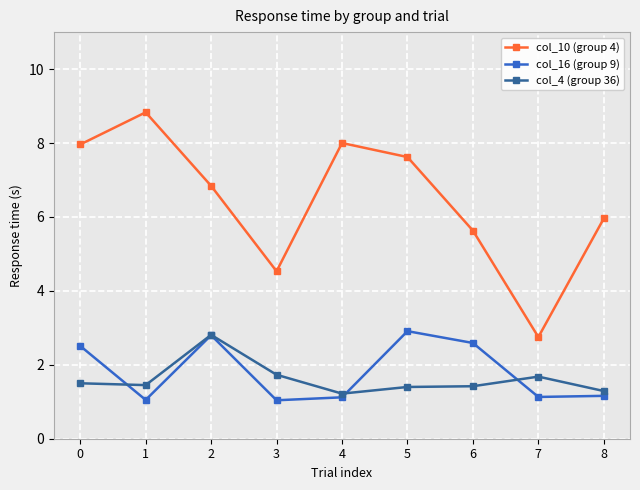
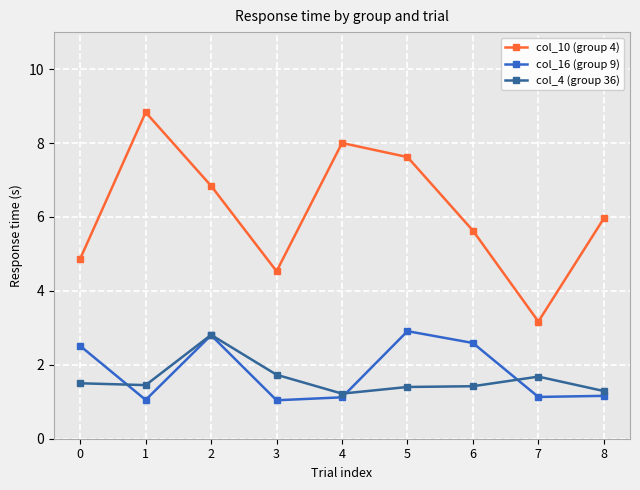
  {
    "col_10 (group 4)": {
-     "0": 8.0,
+     "0": 4.9,
      "1": 8.8,
      "2": 6.8,
      "3": 4.5,
      "4": 8.0,
      "5": 7.6,
      "6": 5.6,
-     "7": 2.8,
+     "7": 3.2,
      "8": 6.0
    }
  }
